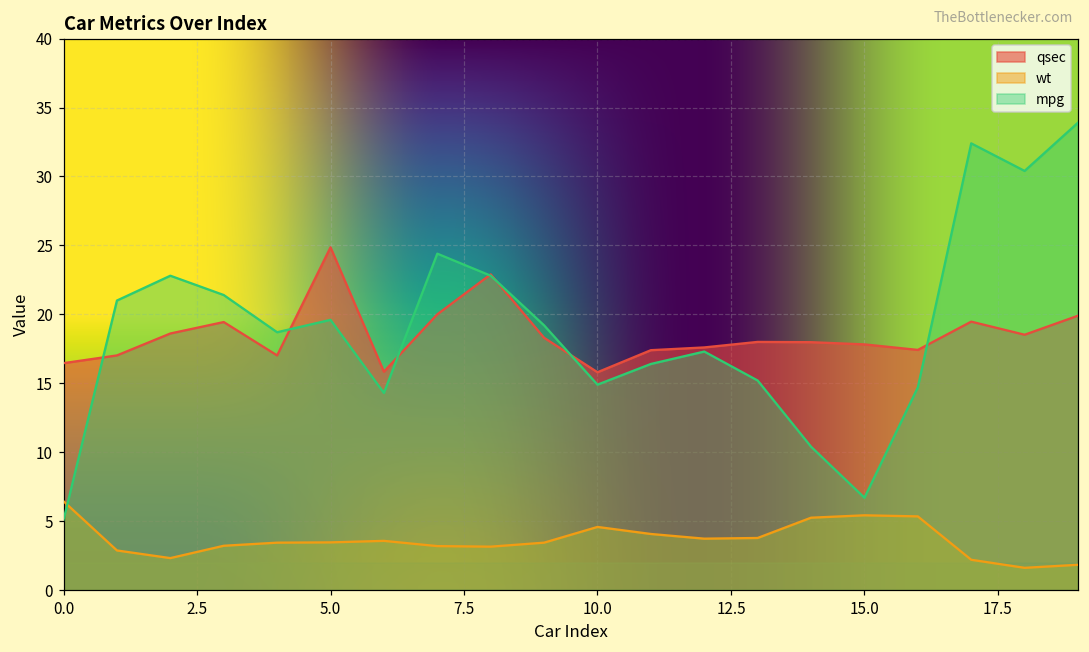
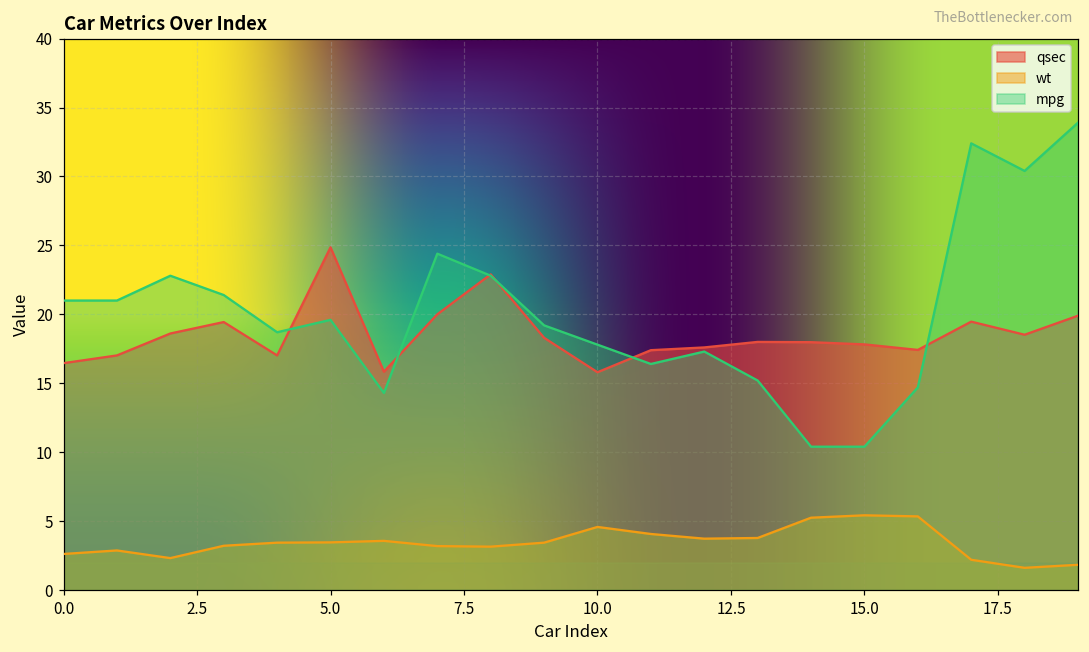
  {
    "qsec": {
      "0.0": 16.5,
      "5.0": 24.9,
      "10.0": 15.8,
      "15.0": 17.8
    },
    "wt": {
-     "0.0": 6.4,
+     "0.0": 2.6,
      "5.0": 3.5,
      "10.0": 4.6,
      "15.0": 5.4
    },
    "mpg": {
-     "0.0": 5.1,
+     "0.0": 21.0,
      "5.0": 19.6,
-     "10.0": 14.9,
-     "15.0": 6.7
+     "10.0": 17.8,
+     "15.0": 10.4
    }
  }
